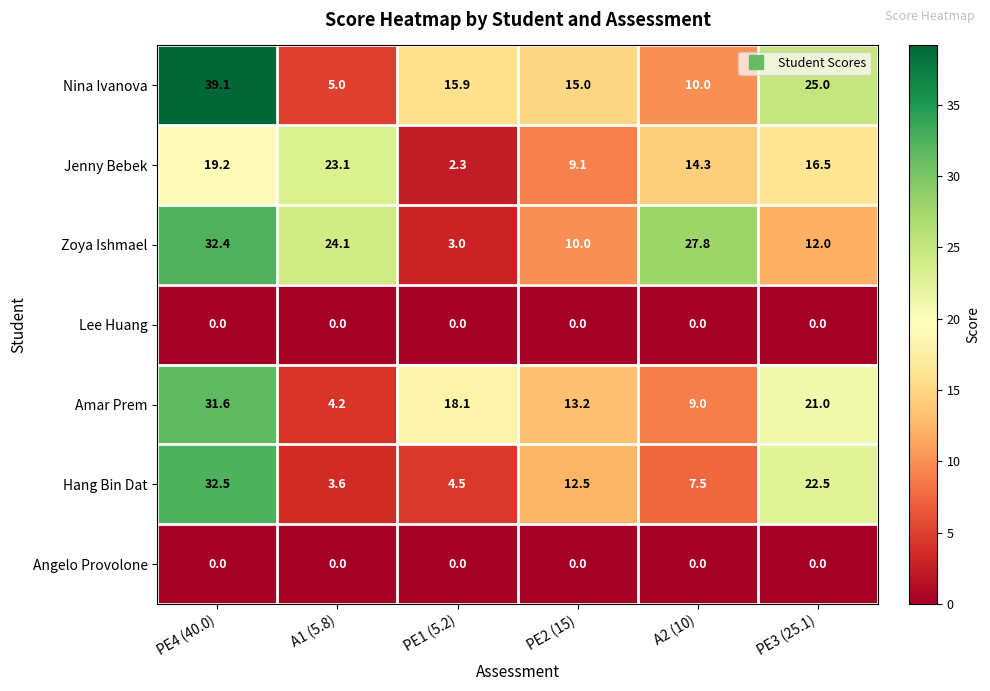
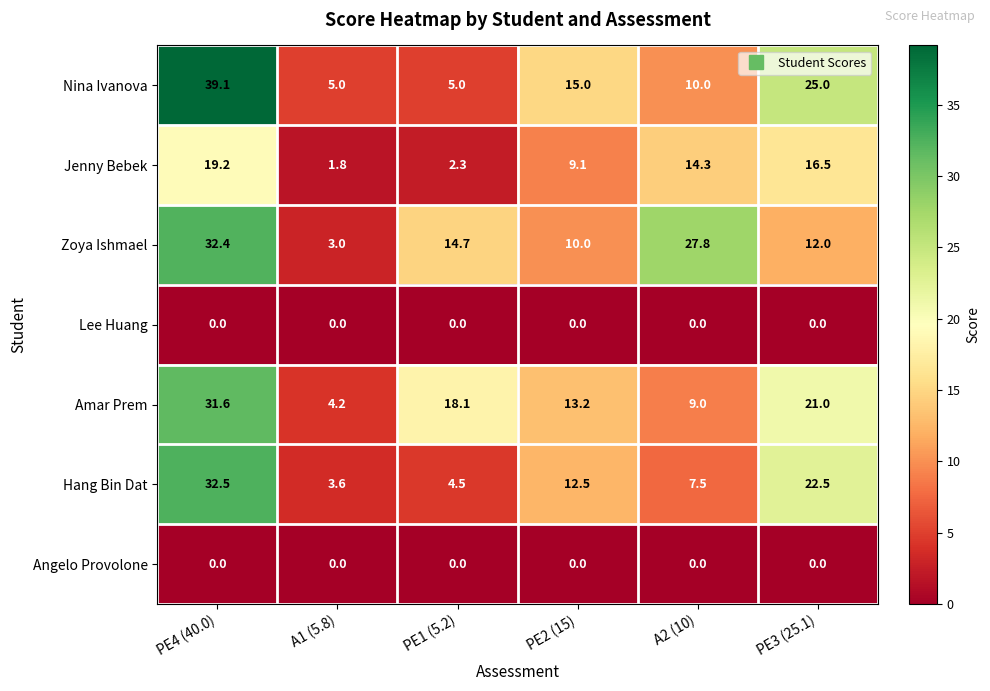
  {
    "Nina Ivanova": {
      "PE4 (40.0)": 39.1,
      "A1 (5.8)": 5.0,
-     "PE1 (5.2)": 15.9,
+     "PE1 (5.2)": 5.0,
      "PE2 (15)": 15.0,
      "A2 (10)": 10.0,
      "PE3 (25.1)": 25.0
    },
    "Jenny Bebek": {
      "PE4 (40.0)": 19.2,
-     "A1 (5.8)": 23.1,
+     "A1 (5.8)": 1.8,
      "PE1 (5.2)": 2.3,
      "PE2 (15)": 9.1,
      "A2 (10)": 14.3,
      "PE3 (25.1)": 16.5
    },
    "Zoya Ishmael": {
      "PE4 (40.0)": 32.4,
-     "A1 (5.8)": 24.1,
-     "PE1 (5.2)": 3.0,
+     "A1 (5.8)": 3.0,
+     "PE1 (5.2)": 14.7,
      "PE2 (15)": 10.0,
      "A2 (10)": 27.8,
      "PE3 (25.1)": 12.0
    },
    "Lee Huang": {
      "PE4 (40.0)": 0.0,
      "A1 (5.8)": 0.0,
      "PE1 (5.2)": 0.0,
      "PE2 (15)": 0.0,
      "A2 (10)": 0.0,
      "PE3 (25.1)": 0.0
    },
    "Amar Prem": {
      "PE4 (40.0)": 31.6,
      "A1 (5.8)": 4.2,
      "PE1 (5.2)": 18.1,
      "PE2 (15)": 13.2,
      "A2 (10)": 9.0,
      "PE3 (25.1)": 21.0
    },
    "Hang Bin Dat": {
      "PE4 (40.0)": 32.5,
      "A1 (5.8)": 3.6,
      "PE1 (5.2)": 4.5,
      "PE2 (15)": 12.5,
      "A2 (10)": 7.5,
      "PE3 (25.1)": 22.5
    },
    "Angelo Provolone": {
      "PE4 (40.0)": 0.0,
      "A1 (5.8)": 0.0,
      "PE1 (5.2)": 0.0,
      "PE2 (15)": 0.0,
      "A2 (10)": 0.0,
      "PE3 (25.1)": 0.0
    }
  }
